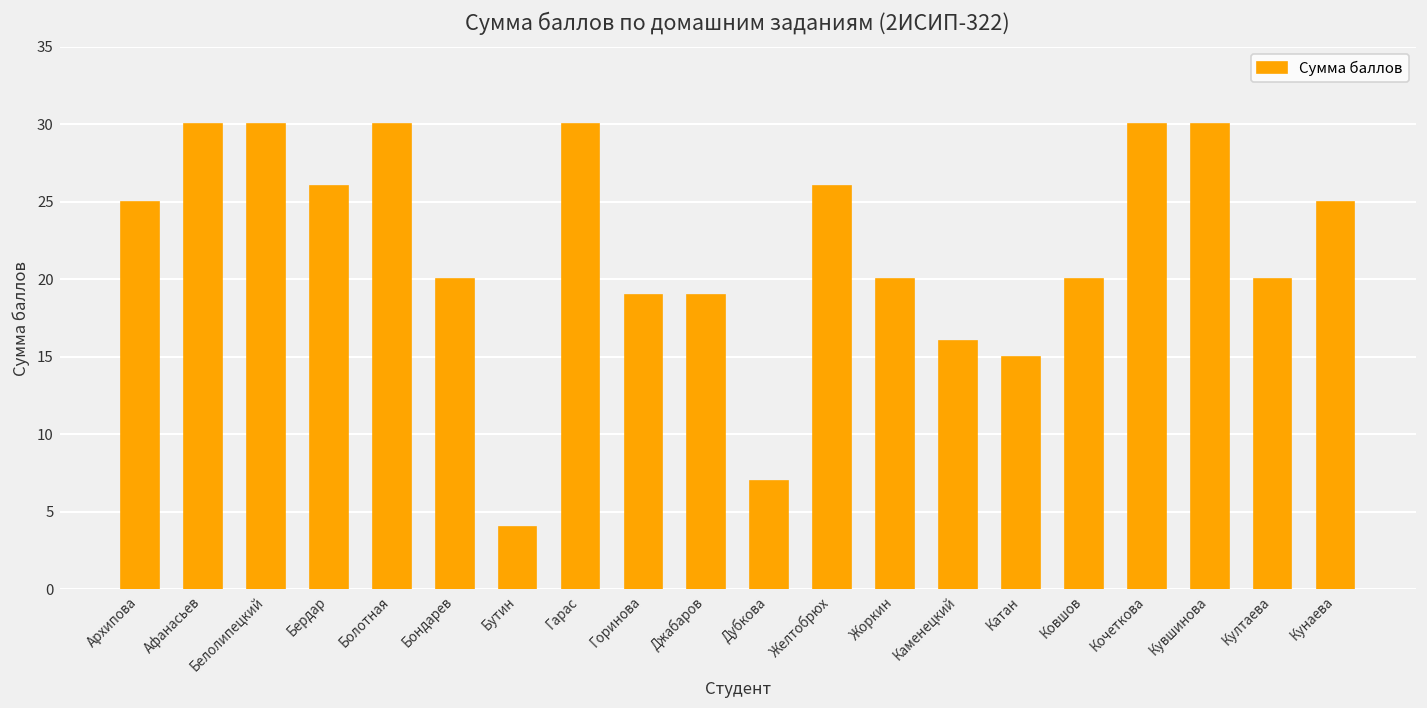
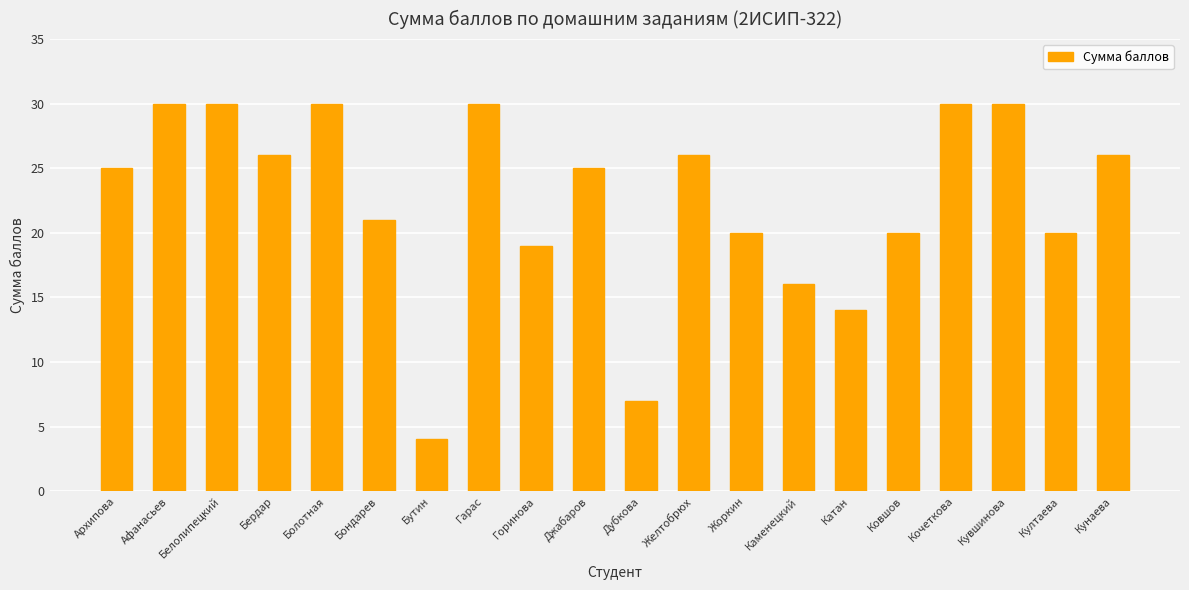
  {
    "Архипова": 25,
    "Афанасьев": 30,
    "Белолипецкий": 30,
    "Бердар": 26,
    "Болотная": 30,
-   "Бондарев": 20,
+   "Бондарев": 21,
    "Бутин": 4,
    "Гарас": 30,
    "Горинова": 19,
-   "Джабаров": 19,
+   "Джабаров": 25,
    "Дубкова": 7,
    "Желтобрюх": 26,
    "Жоркин": 20,
    "Каменецкий": 16,
-   "Катан": 15,
+   "Катан": 14,
    "Ковшов": 20,
    "Кочеткова": 30,
    "Кувшинова": 30,
    "Култаева": 20,
-   "Кунаева": 25
+   "Кунаева": 26
  }
